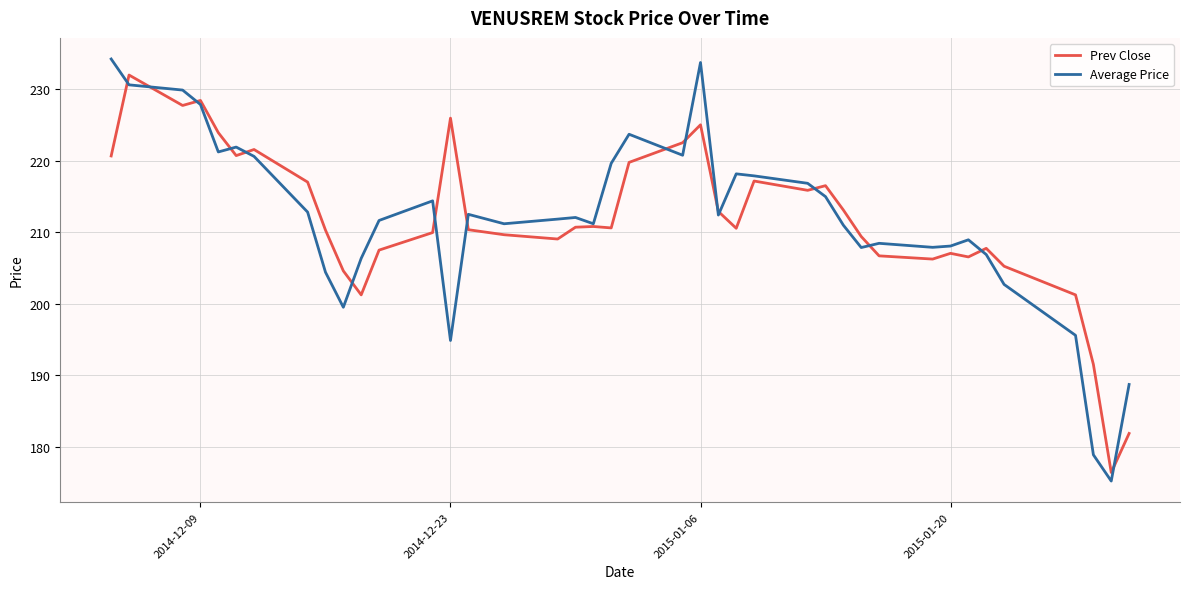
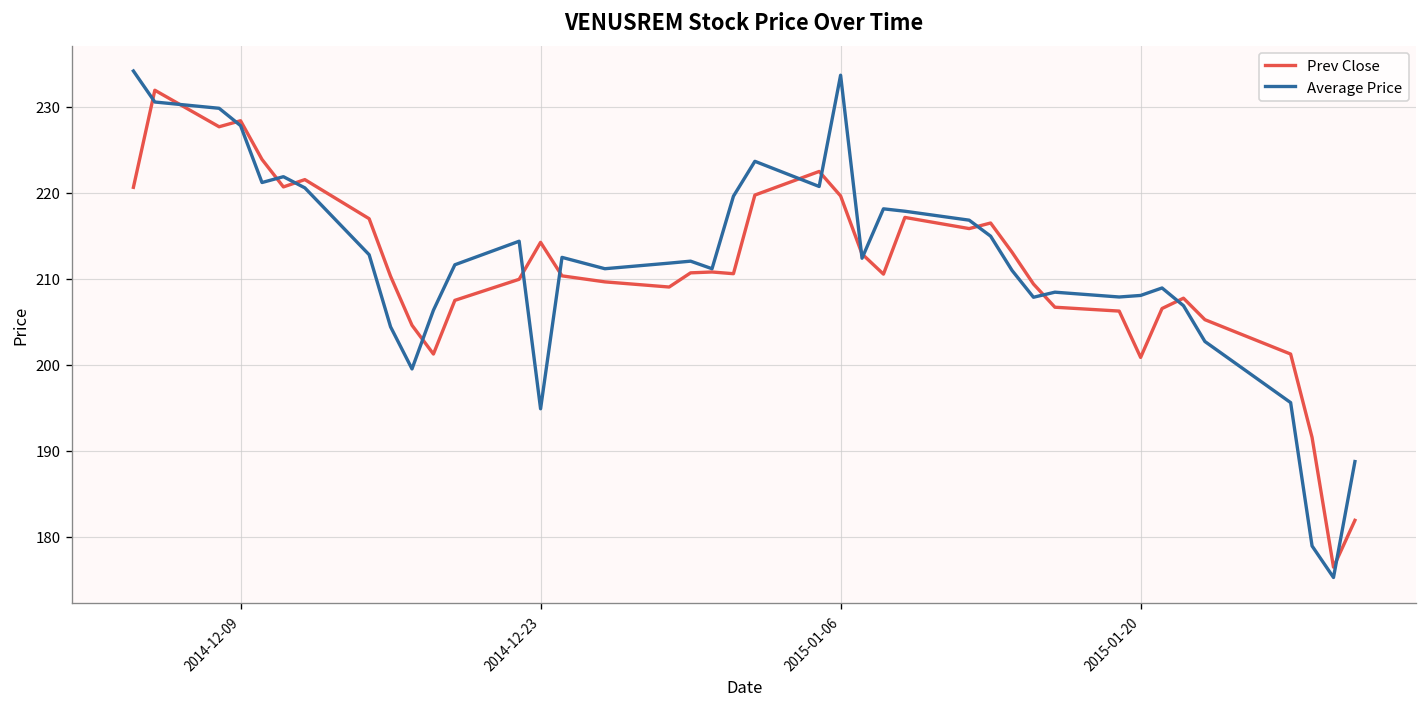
  {
    "Prev Close": {
      "2014-12-09": 228,
-     "2014-12-23": 226,
-     "2015-01-06": 225,
-     "2015-01-20": 207
+     "2014-12-23": 214,
+     "2015-01-06": 220,
+     "2015-01-20": 201
    },
    "Average Price": {
      "2014-12-09": 228,
      "2014-12-23": 195,
      "2015-01-06": 234,
      "2015-01-20": 208
    }
  }
